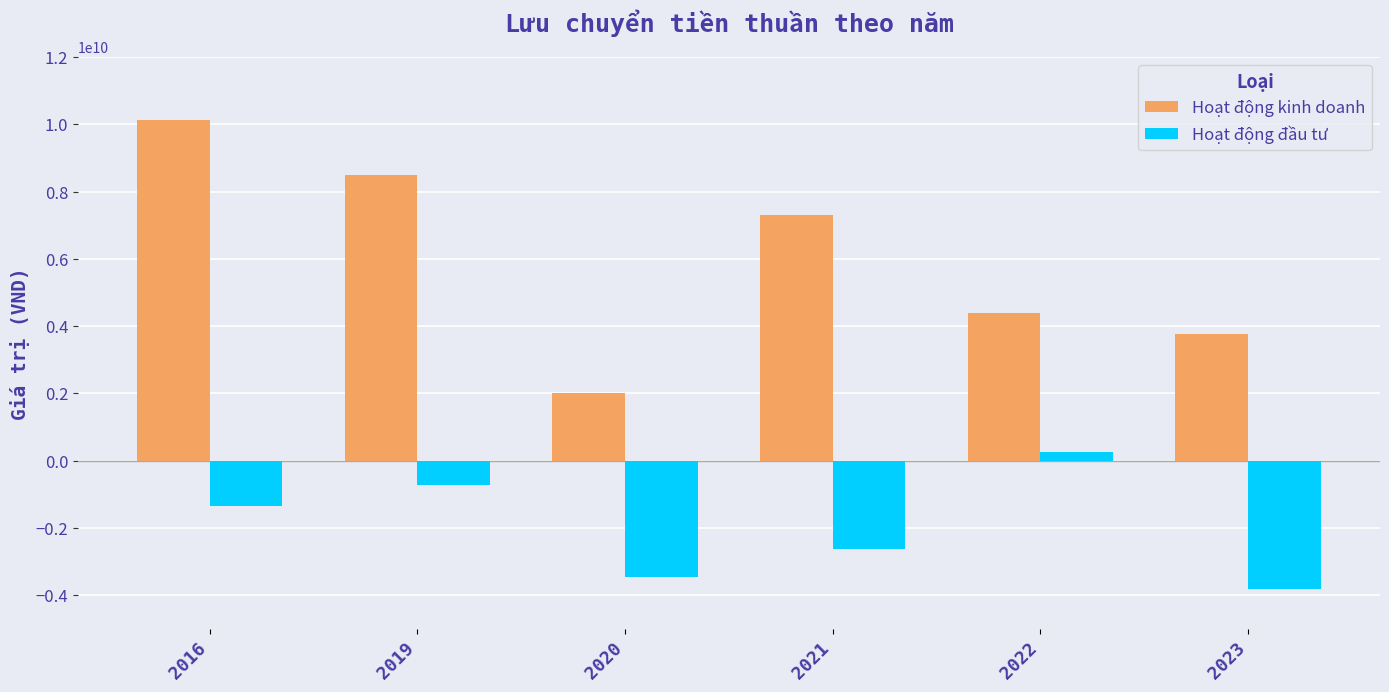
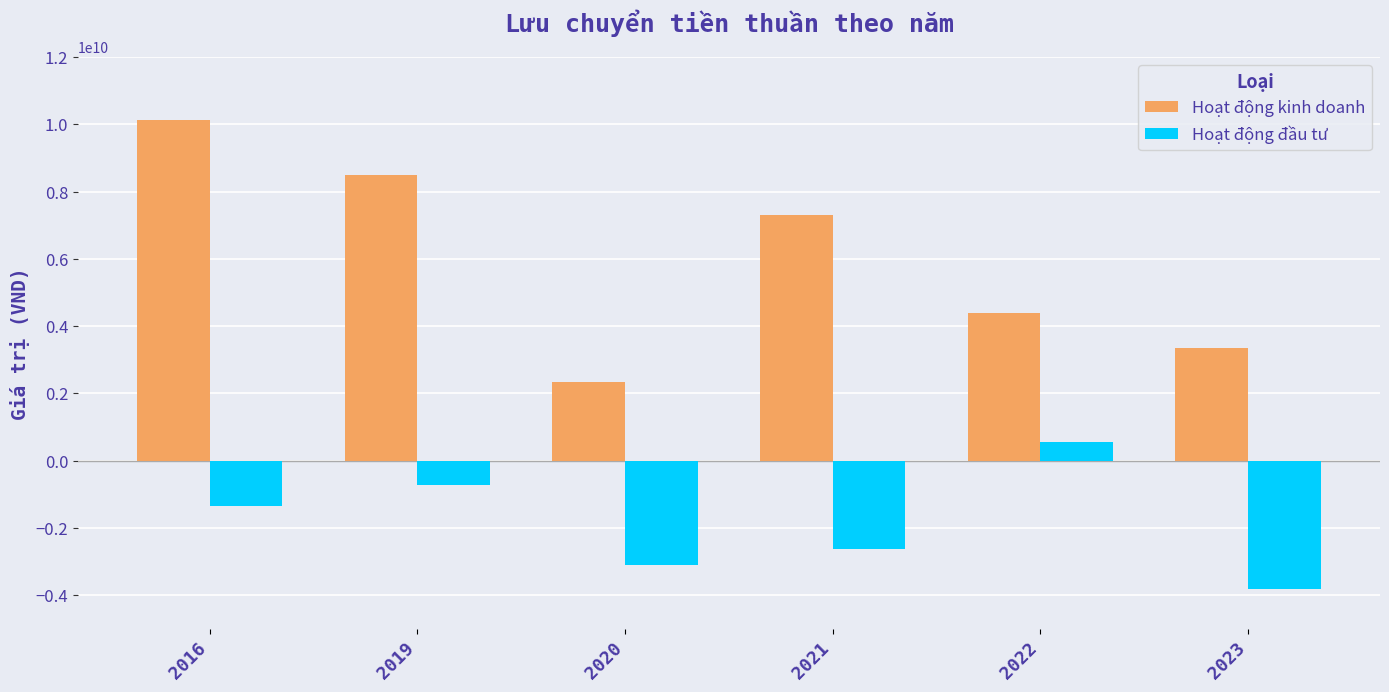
  {
    "Hoạt động kinh doanh": {
      "2016": 10100000000,
      "2019": 8500000000,
-     "2020": 2000000000,
+     "2020": 2300000000,
      "2021": 7300000000,
      "2022": 4400000000,
-     "2023": 3800000000
+     "2023": 3300000000
    },
    "Hoạt động đầu tư": {
      "2016": -1400000000,
      "2019": -700000000,
-     "2020": -3500000000,
+     "2020": -3100000000,
      "2021": -2600000000,
-     "2022": 300000000,
+     "2022": 600000000,
      "2023": -3800000000
    }
  }
